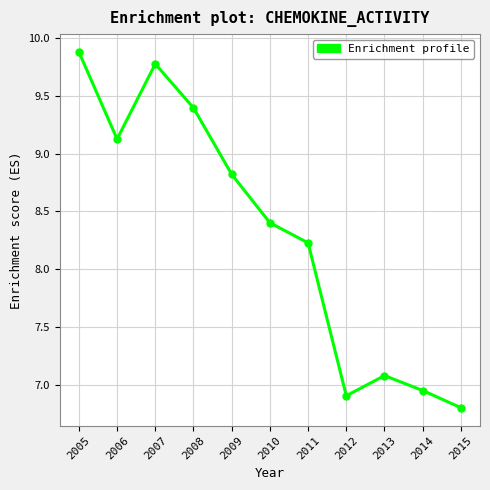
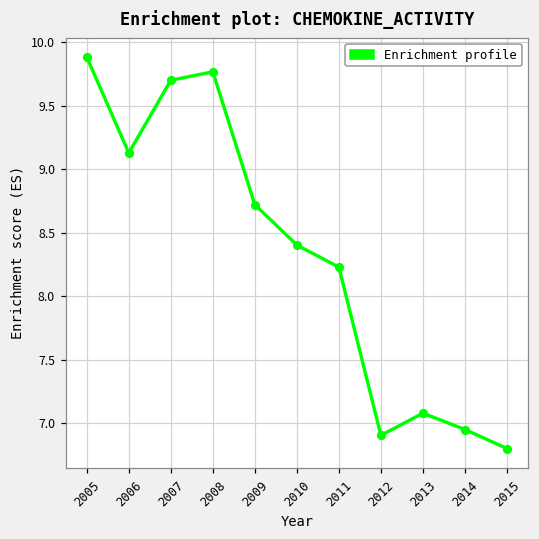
  {
    "2005": 9.88,
    "2006": 9.13,
-   "2007": 9.78,
-   "2008": 9.40,
-   "2009": 8.82,
+   "2007": 9.70,
+   "2008": 9.77,
+   "2009": 8.72,
    "2010": 8.40,
    "2011": 8.23,
    "2012": 6.90,
    "2013": 7.08,
    "2014": 6.95,
    "2015": 6.80
  }
